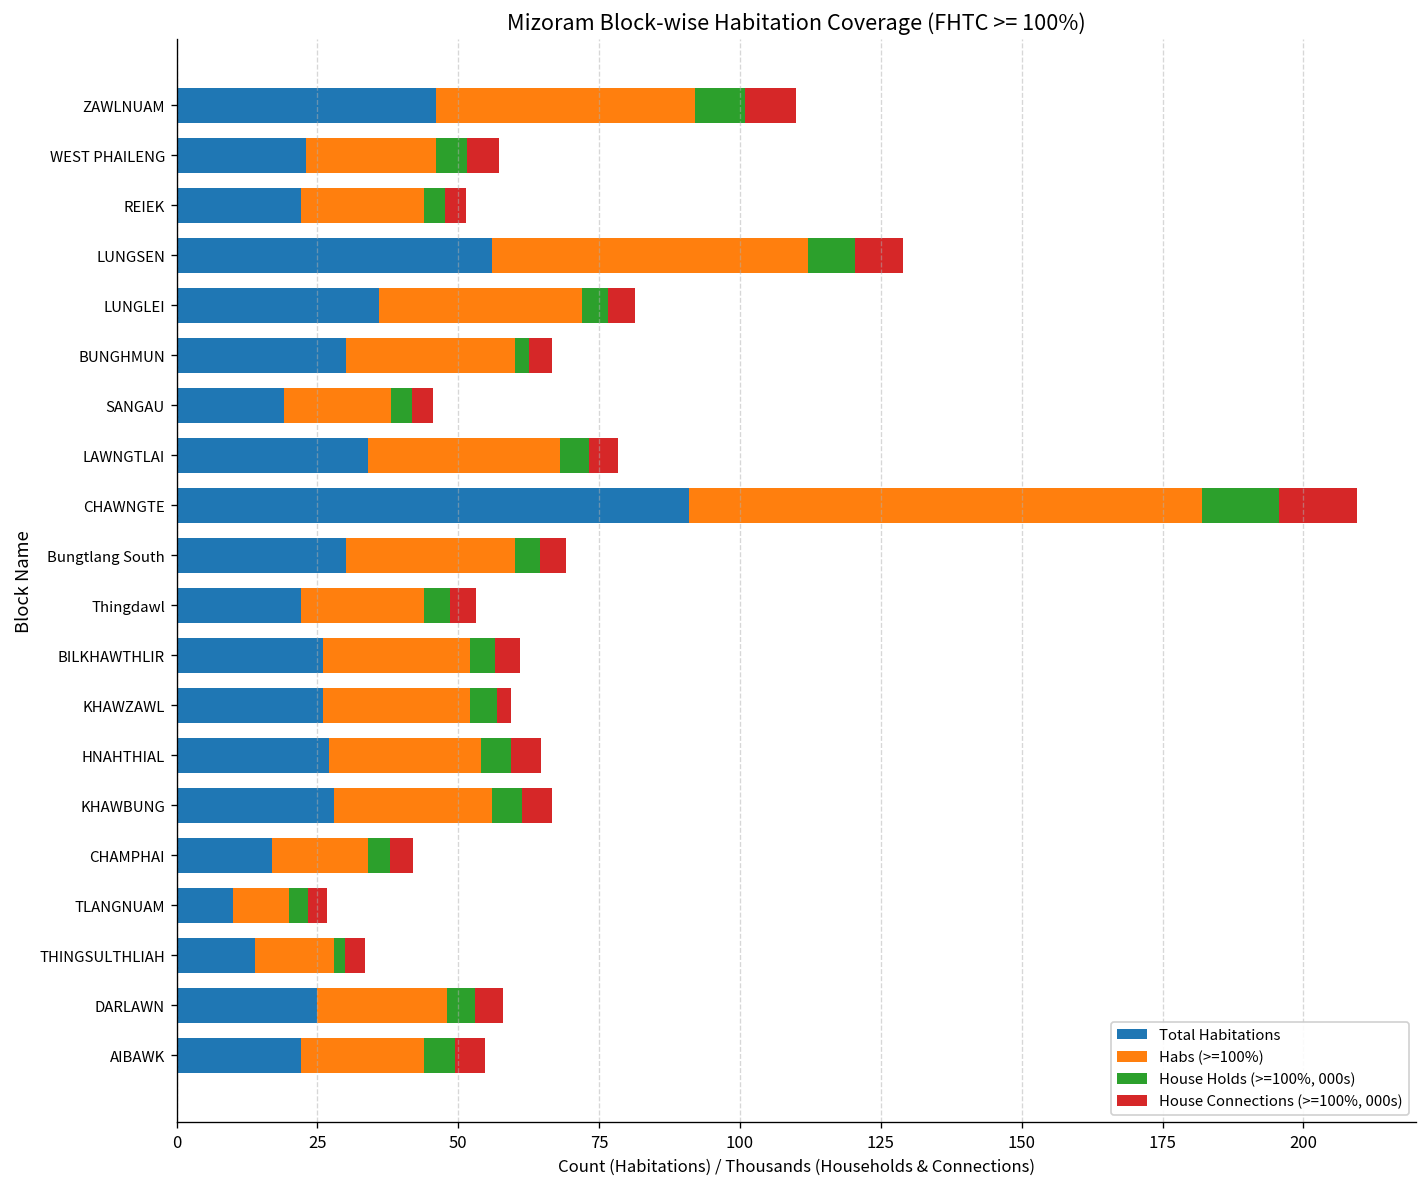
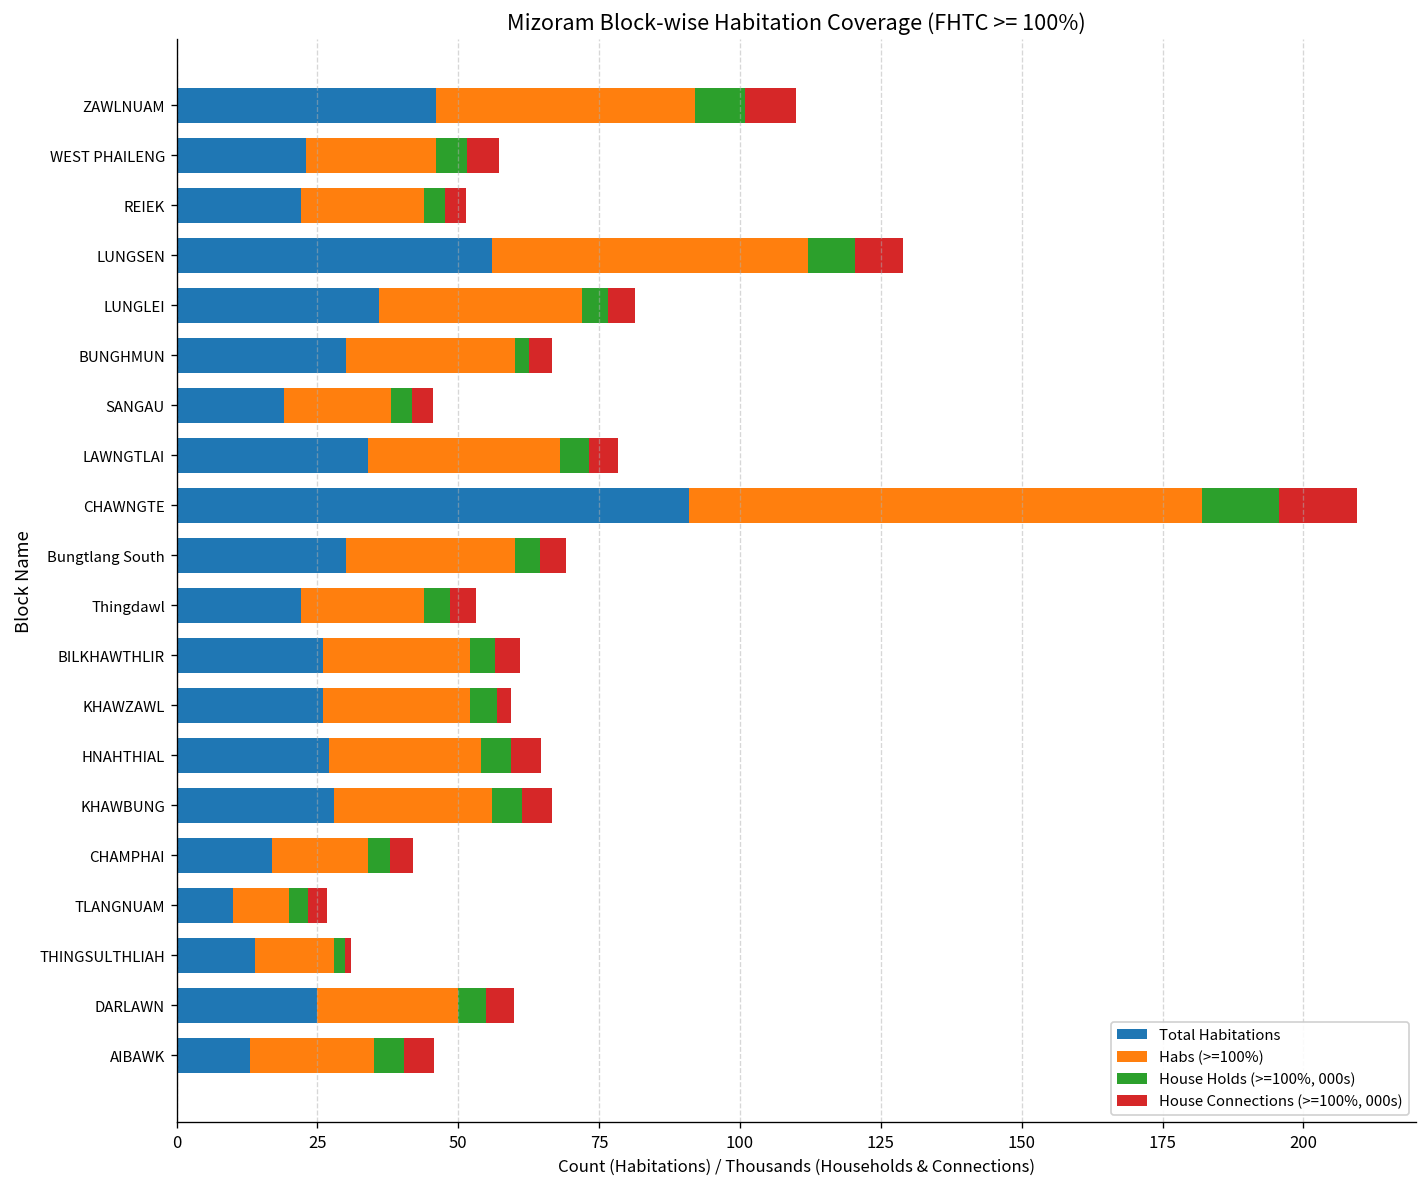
  {
    "Total Habitations": {
      "ZAWLNUAM": 46,
      "WEST PHAILENG": 23,
      "REIEK": 22,
      "LUNGSEN": 56,
      "LUNGLEI": 36,
      "BUNGHMUN": 30,
      "SANGAU": 19,
      "LAWNGTLAI": 34,
      "CHAWNGTE": 91,
      "Bungtlang South": 30,
      "Thingdawl": 22,
      "BILKHAWTHLIR": 26,
      "KHAWZAWL": 26,
      "HNAHTHIAL": 27,
      "KHAWBUNG": 28,
      "CHAMPHAI": 17,
      "TLANGNUAM": 10,
      "THINGSULTHLIAH": 14,
      "DARLAWN": 25,
-     "AIBAWK": 22
+     "AIBAWK": 13
    },
    "Habs (>=100%)": {
      "ZAWLNUAM": 46,
      "WEST PHAILENG": 23,
      "REIEK": 22,
      "LUNGSEN": 56,
      "LUNGLEI": 36,
      "BUNGHMUN": 30,
      "SANGAU": 19,
      "LAWNGTLAI": 34,
      "CHAWNGTE": 91,
      "Bungtlang South": 30,
      "Thingdawl": 22,
      "BILKHAWTHLIR": 26,
      "KHAWZAWL": 26,
      "HNAHTHIAL": 27,
      "KHAWBUNG": 28,
      "CHAMPHAI": 17,
      "TLANGNUAM": 10,
      "THINGSULTHLIAH": 14,
-     "DARLAWN": 23,
+     "DARLAWN": 25,
      "AIBAWK": 22
    },
    "House Holds (>=100%, 000s)": {
      "ZAWLNUAM": 9,
      "WEST PHAILENG": 6,
      "REIEK": 4,
      "LUNGSEN": 8,
      "LUNGLEI": 5,
      "BUNGHMUN": 2,
      "SANGAU": 4,
      "LAWNGTLAI": 5,
      "CHAWNGTE": 14,
      "Bungtlang South": 5,
      "Thingdawl": 5,
      "BILKHAWTHLIR": 4,
      "KHAWZAWL": 5,
      "HNAHTHIAL": 5,
      "KHAWBUNG": 5,
      "CHAMPHAI": 4,
      "TLANGNUAM": 3,
      "THINGSULTHLIAH": 2,
      "DARLAWN": 5,
      "AIBAWK": 5
    },
    "House Connections (>=100%, 000s)": {
      "ZAWLNUAM": 9,
      "WEST PHAILENG": 6,
      "REIEK": 4,
      "LUNGSEN": 8,
      "LUNGLEI": 5,
      "BUNGHMUN": 4,
      "SANGAU": 4,
      "LAWNGTLAI": 5,
      "CHAWNGTE": 14,
      "Bungtlang South": 5,
      "Thingdawl": 5,
      "BILKHAWTHLIR": 4,
      "KHAWZAWL": 3,
      "HNAHTHIAL": 5,
      "KHAWBUNG": 5,
      "CHAMPHAI": 4,
      "TLANGNUAM": 3,
-     "THINGSULTHLIAH": 4,
+     "THINGSULTHLIAH": 1,
      "DARLAWN": 5,
      "AIBAWK": 5
    }
  }
